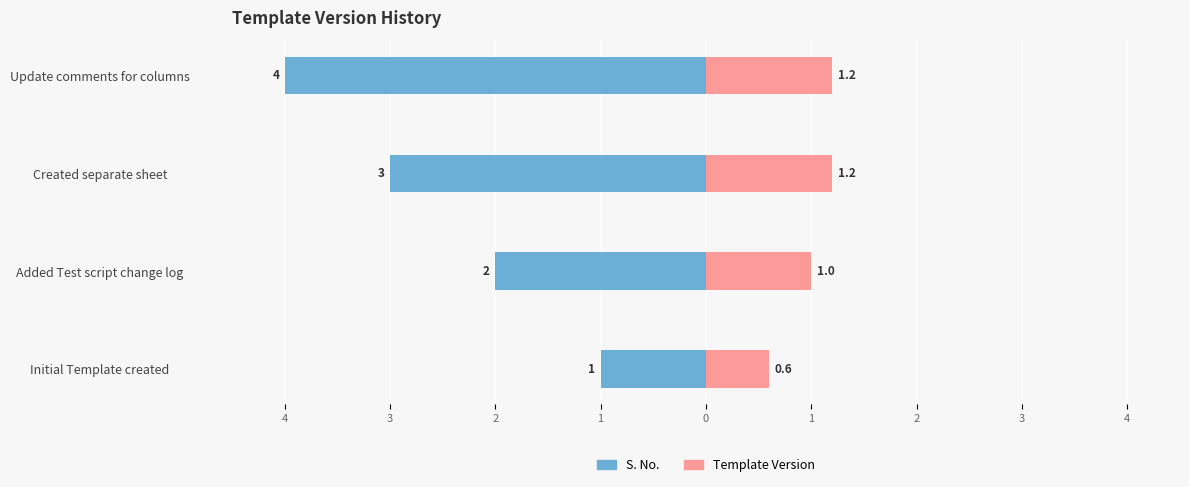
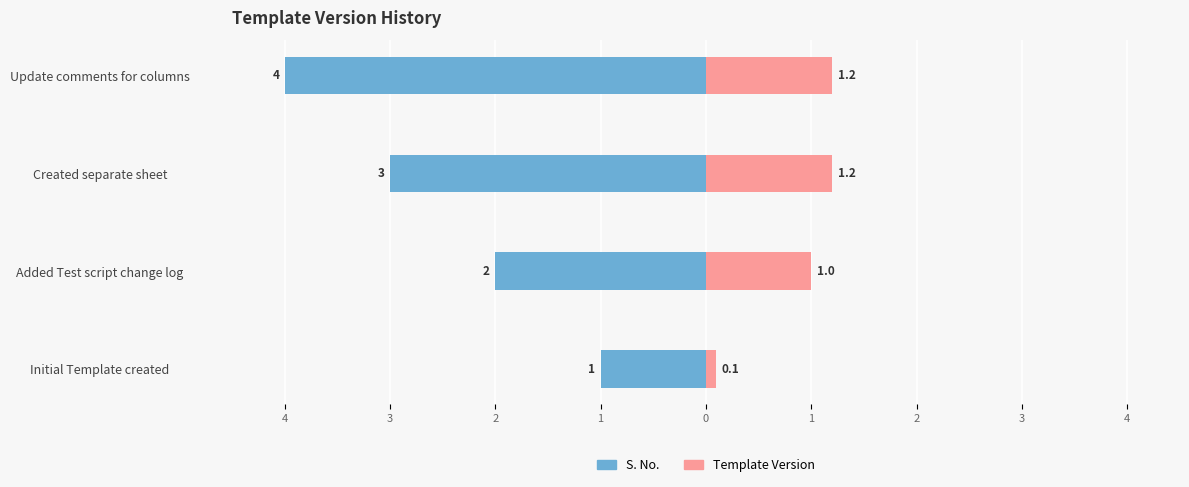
  {
    "Template Version": {
      "Update comments for columns": 1.2,
      "Created separate sheet": 1.2,
      "Added Test script change log": 1.0,
-     "Initial Template created": 0.6
+     "Initial Template created": 0.1
    }
  }
